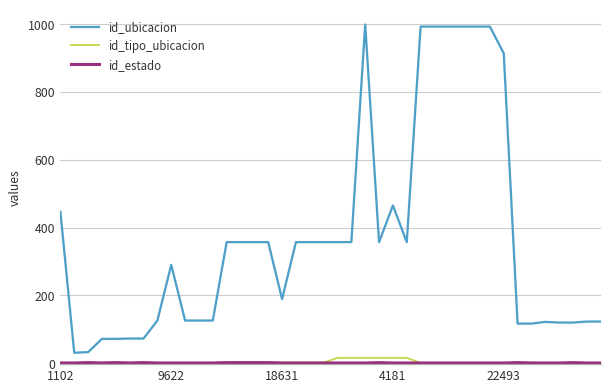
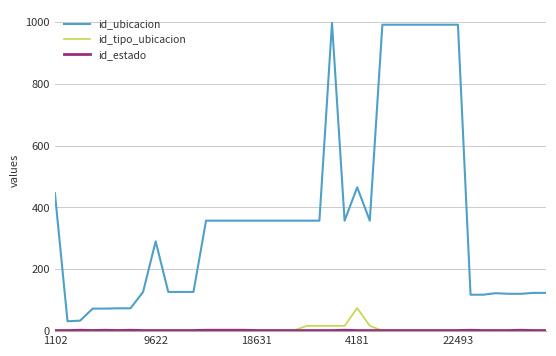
  {
    "id_ubicacion": {
      "1102": 450,
      "9622": 290,
-     "18631": 190,
+     "18631": 360,
      "4181": 470,
-     "22493": 910
+     "22493": 990
    },
    "id_tipo_ubicacion": {
-     "4181": 20
+     "4181": 70
    },
    "id_estado": {
      "4181": 0
    }
  }
